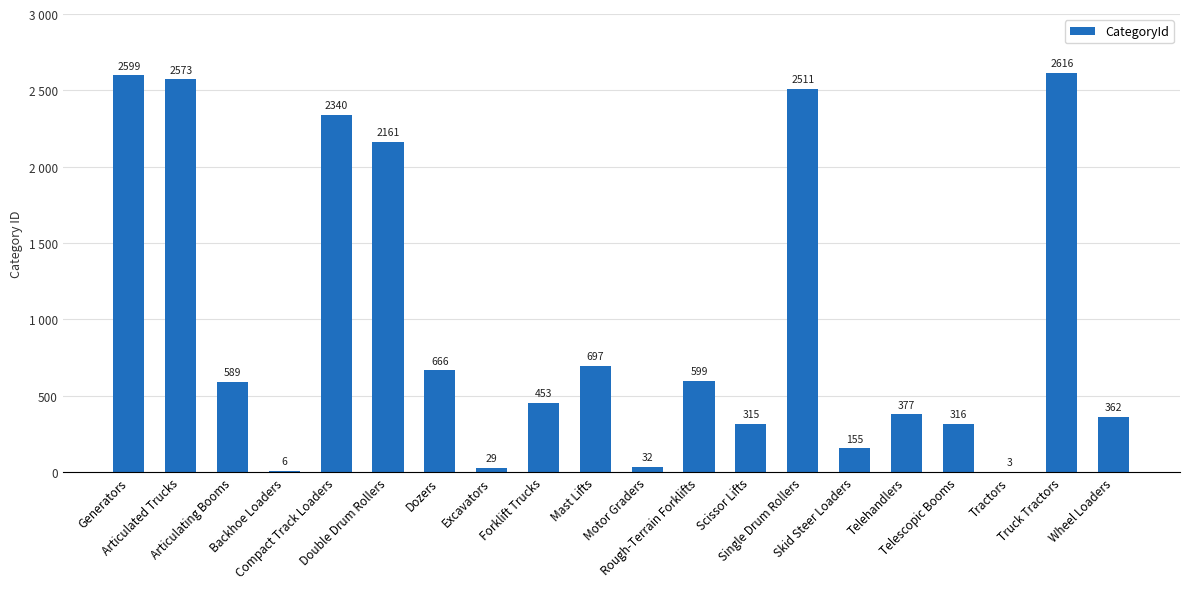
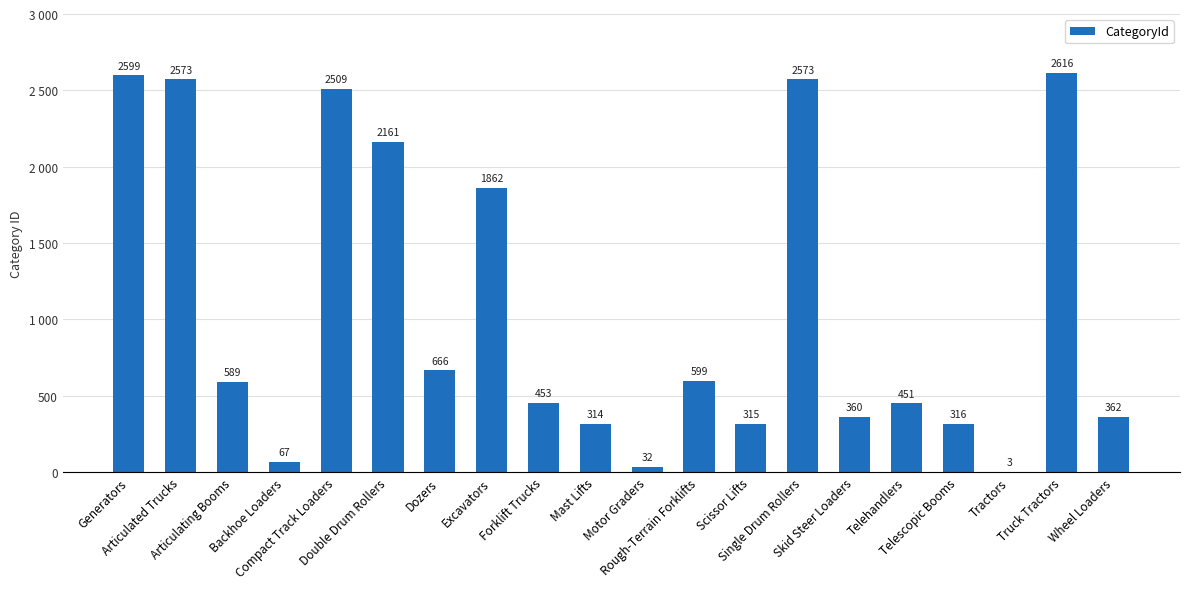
  {
    "Generators": 2599,
    "Articulated Trucks": 2573,
    "Articulating Booms": 589,
-   "Backhoe Loaders": 6,
-   "Compact Track Loaders": 2340,
+   "Backhoe Loaders": 67,
+   "Compact Track Loaders": 2509,
    "Double Drum Rollers": 2161,
    "Dozers": 666,
-   "Excavators": 29,
+   "Excavators": 1862,
    "Forklift Trucks": 453,
-   "Mast Lifts": 697,
+   "Mast Lifts": 314,
    "Motor Graders": 32,
    "Rough-Terrain Forklifts": 599,
    "Scissor Lifts": 315,
-   "Single Drum Rollers": 2511,
-   "Skid Steer Loaders": 155,
-   "Telehandlers": 377,
+   "Single Drum Rollers": 2573,
+   "Skid Steer Loaders": 360,
+   "Telehandlers": 451,
    "Telescopic Booms": 316,
    "Tractors": 3,
    "Truck Tractors": 2616,
    "Wheel Loaders": 362
  }
